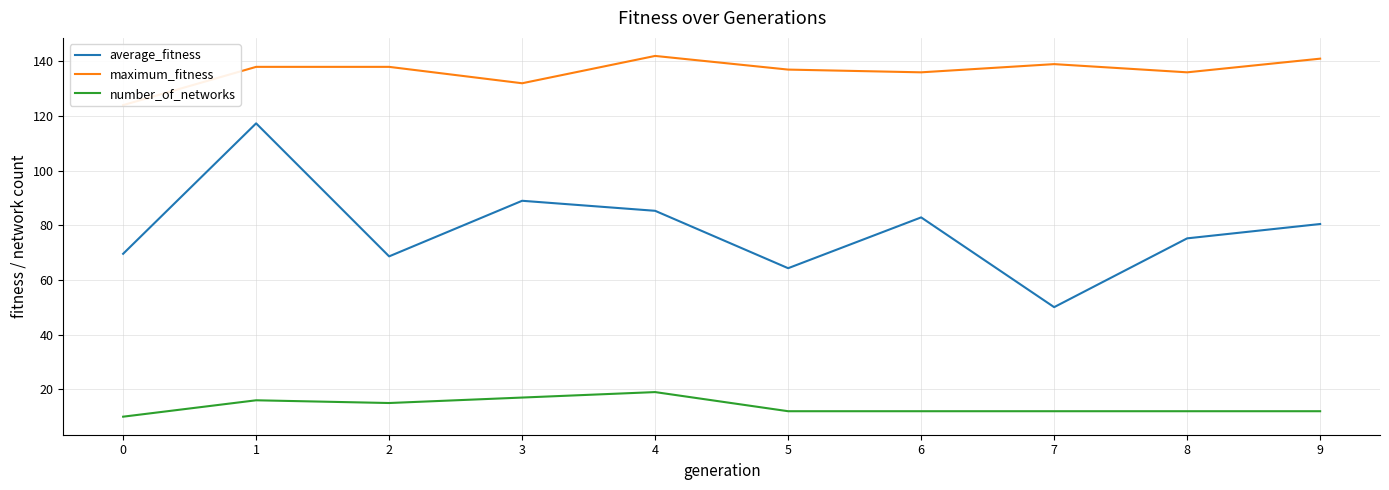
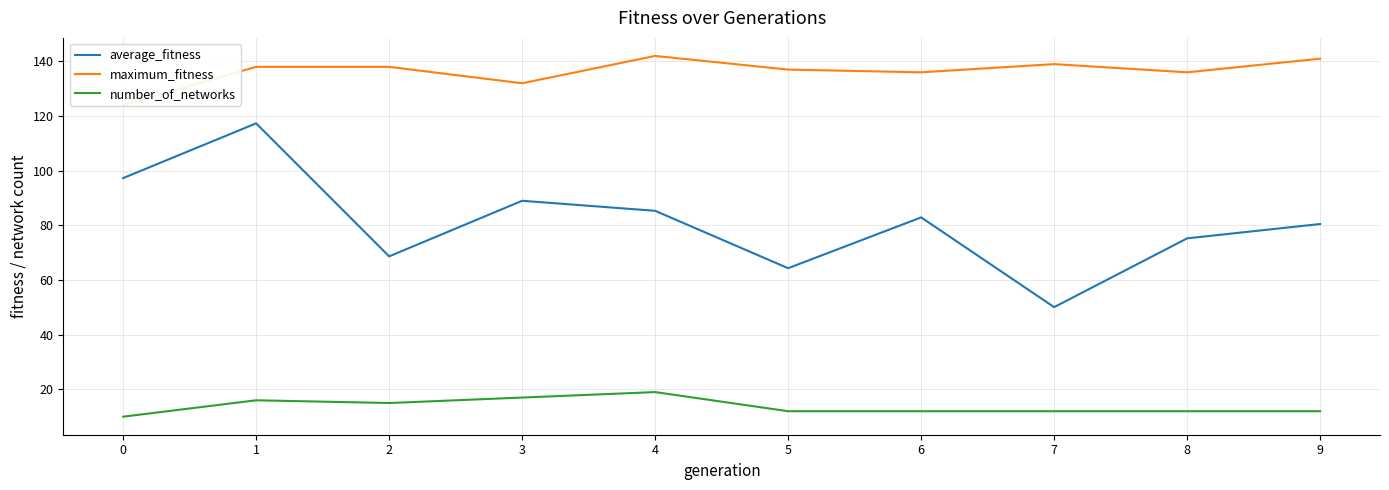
  {
    "average_fitness": {
-     "0": 70,
+     "0": 97,
      "1": 117,
      "2": 69,
      "3": 89,
      "4": 85,
      "5": 64,
      "6": 83,
      "7": 50,
      "8": 75,
      "9": 81
    },
    "maximum_fitness": {
      "1": 138,
      "2": 138,
      "3": 132,
      "4": 142,
      "5": 137,
      "6": 136,
      "7": 139,
      "8": 136,
      "9": 141
    },
    "number_of_networks": {
      "0": 10,
      "1": 16,
      "2": 15,
      "3": 17,
      "4": 19,
      "5": 12,
      "6": 12,
      "7": 12,
      "8": 12,
      "9": 12
    }
  }
